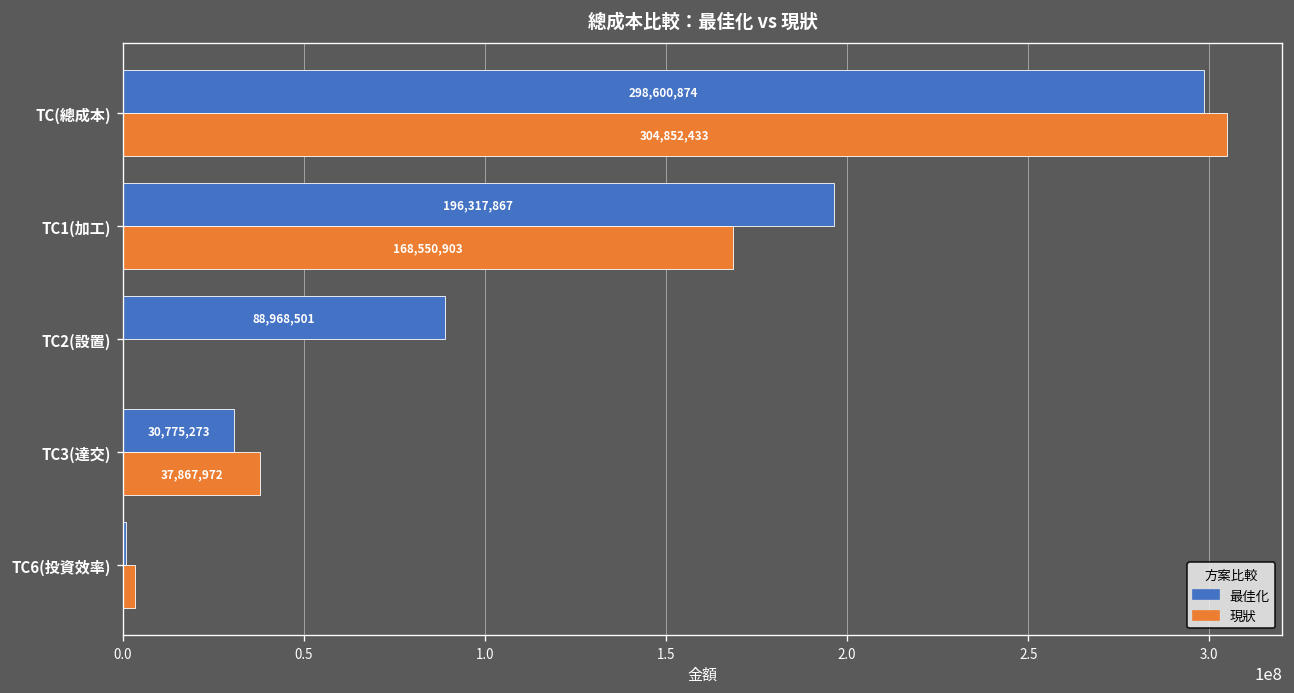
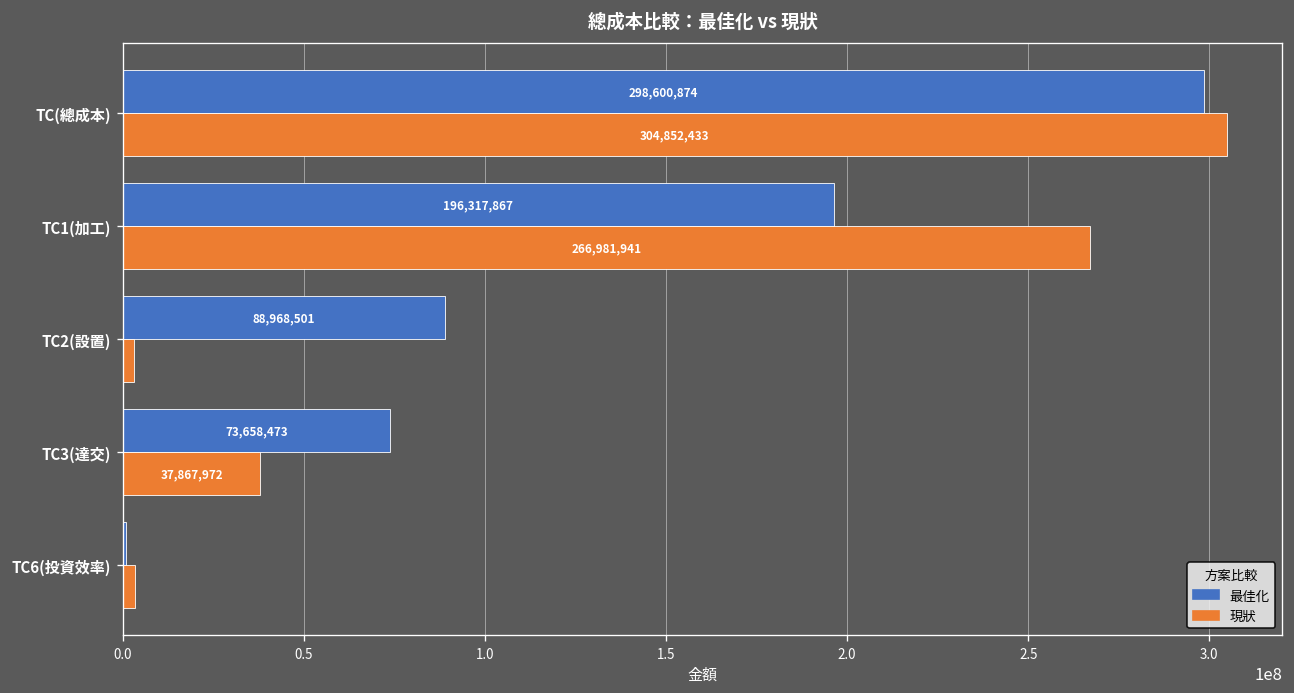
  {
    "最佳化": {
      "TC(總成本)": "298,600,874",
      "TC1(加工)": "196,317,867",
      "TC2(設置)": "88,968,501",
-     "TC3(達交)": "30,775,273"
+     "TC3(達交)": "73,658,473"
    },
    "現狀": {
      "TC(總成本)": "304,852,433",
-     "TC1(加工)": "168,550,903",
-     "TC2(設置)": "0",
+     "TC1(加工)": "266,981,941",
+     "TC2(設置)": "3000000",
      "TC3(達交)": "37,867,972"
    }
  }
